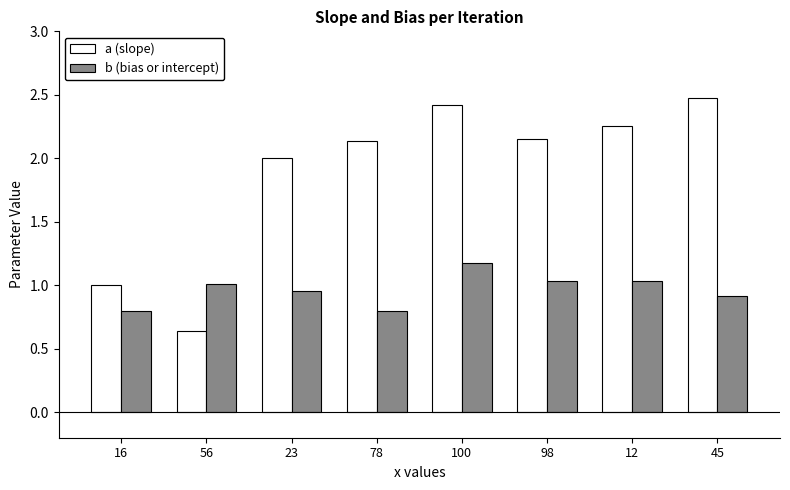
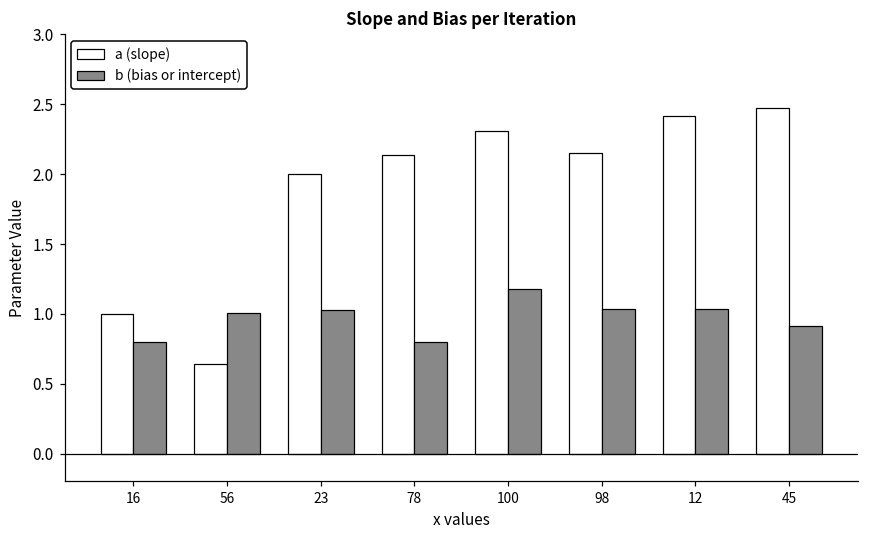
  {
    "a (slope)": {
      "16": 1.00,
      "56": 0.64,
      "23": 2.00,
      "78": 2.13,
-     "100": 2.42,
+     "100": 2.31,
      "98": 2.15,
-     "12": 2.26,
+     "12": 2.42,
      "45": 2.47
    },
    "b (bias or intercept)": {
      "16": 0.80,
      "56": 1.01,
-     "23": 0.95,
+     "23": 1.02,
      "78": 0.80,
      "100": 1.18,
      "98": 1.03,
      "12": 1.03,
      "45": 0.91
    }
  }
